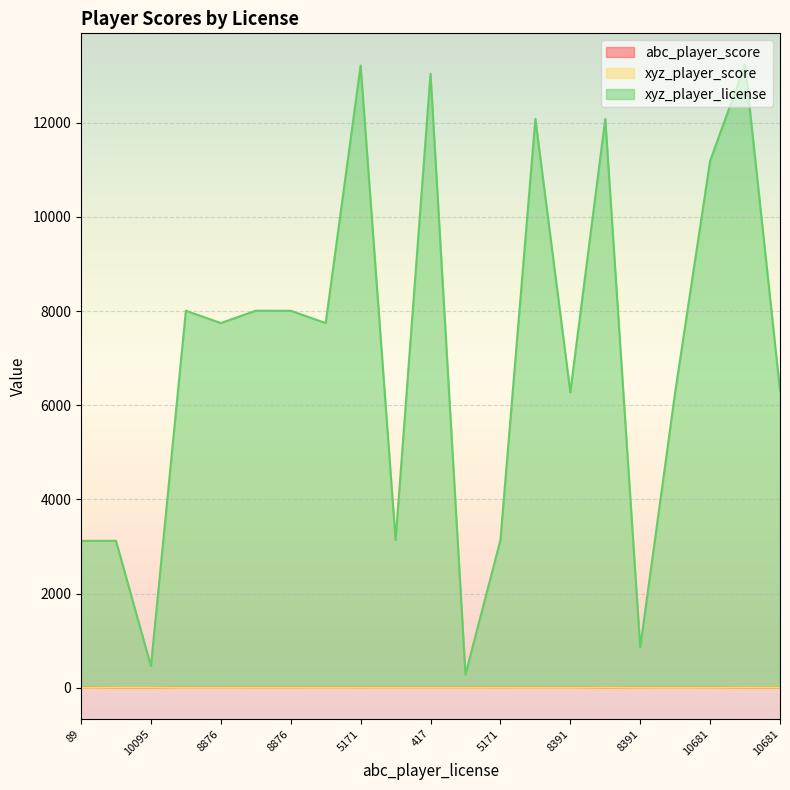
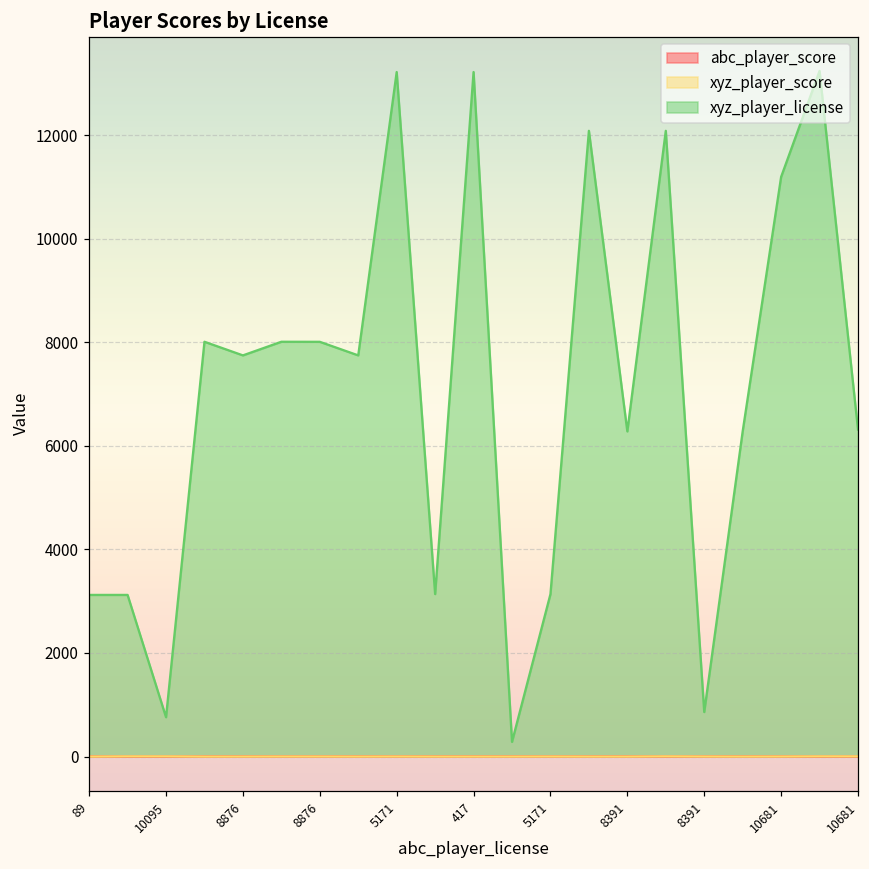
  {
    "xyz_player_score": {
      "89": 0,
      "10095": 0,
      "417": 0
    },
    "xyz_player_license": {
      "89": 3100,
-     "10095": 500,
-     "417": 13000
+     "10095": 800,
+     "417": 13200
    }
  }
